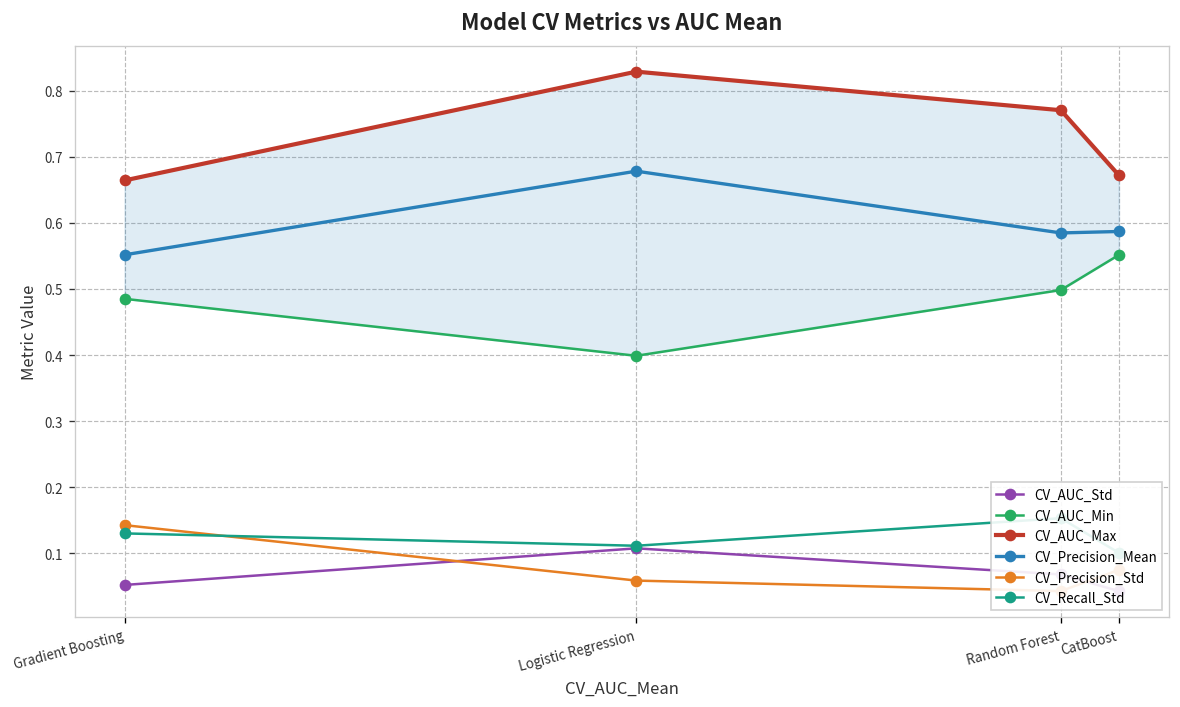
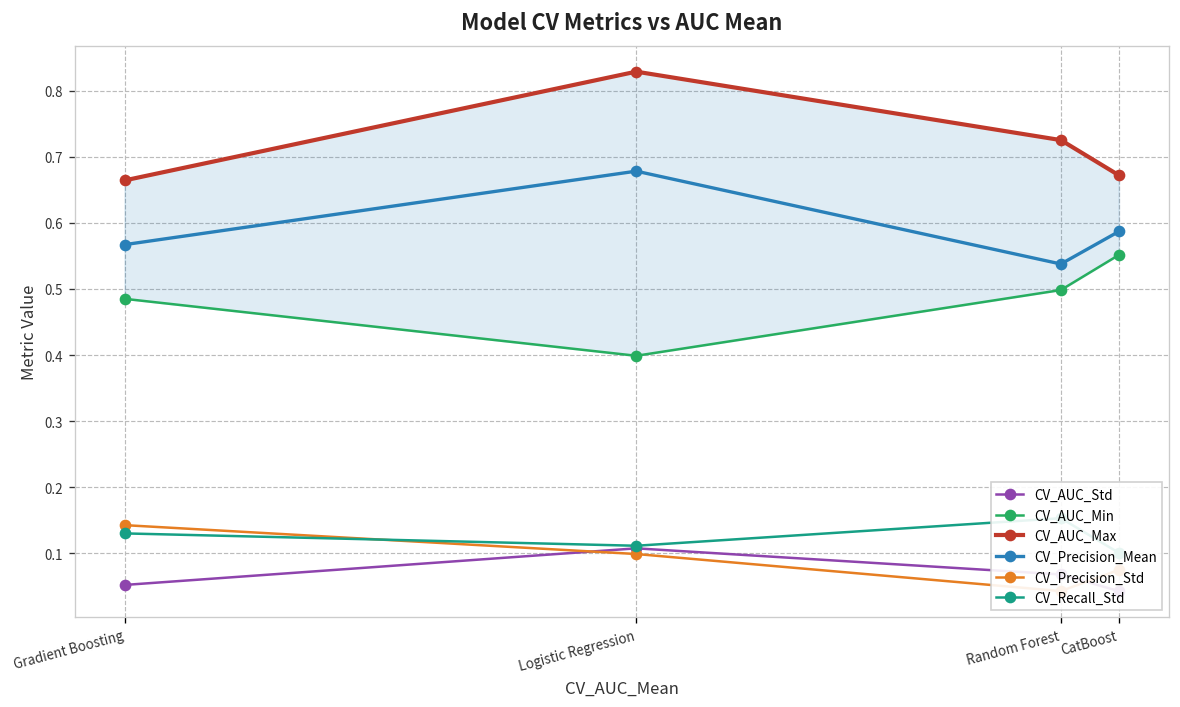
  {
    "CV_AUC_Std": {
      "Gradient Boosting": 0.05
    },
    "CV_AUC_Max": {
      "Gradient Boosting": 0.66,
      "Logistic Regression": 0.83,
-     "Random Forest": 0.77,
+     "Random Forest": 0.73,
      "CatBoost": 0.67
    },
    "CV_Precision_Mean": {
-     "Gradient Boosting": 0.55,
+     "Gradient Boosting": 0.57,
      "Logistic Regression": 0.68,
-     "Random Forest": 0.58,
+     "Random Forest": 0.54,
      "CatBoost": 0.59
    },
    "CV_Precision_Std": {
      "Gradient Boosting": 0.14,
-     "Logistic Regression": 0.06
+     "Logistic Regression": 0.10
    }
  }
